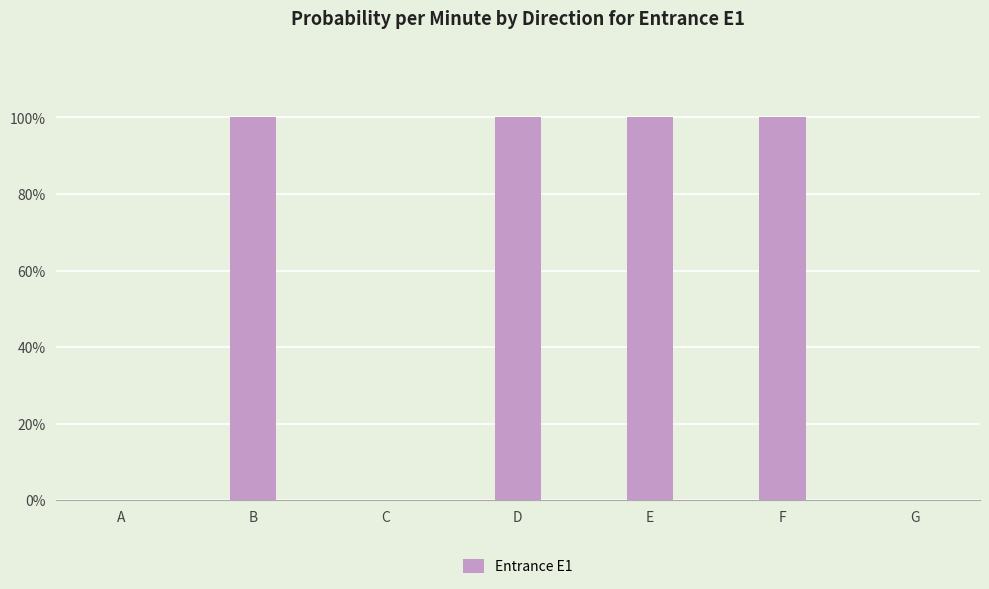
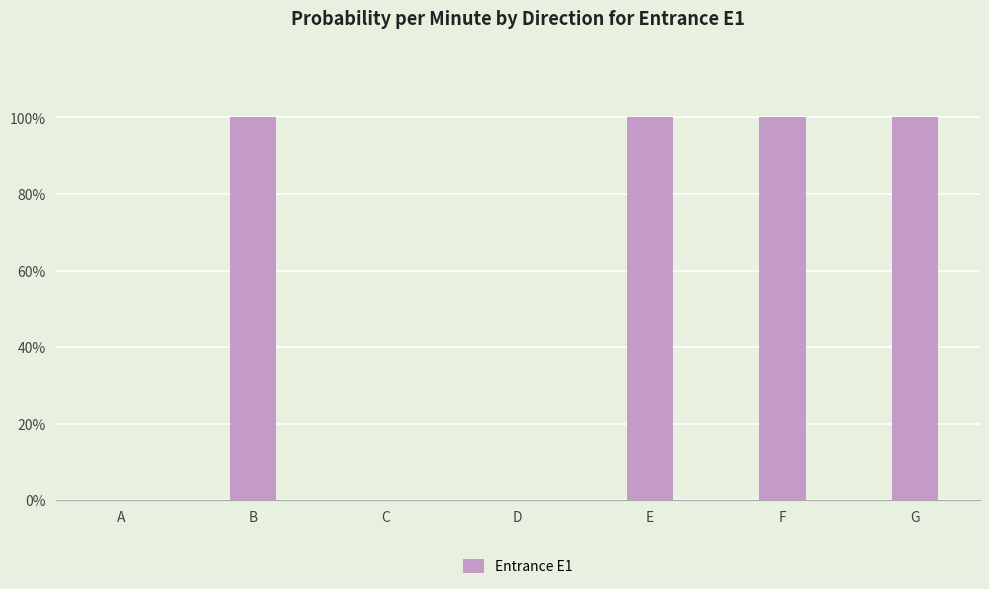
  {
    "A": "0%",
    "B": "100%",
    "C": "0%",
-   "D": "100%",
+   "D": "0%",
    "E": "100%",
    "F": "100%",
-   "G": "0%"
+   "G": "100%"
  }
